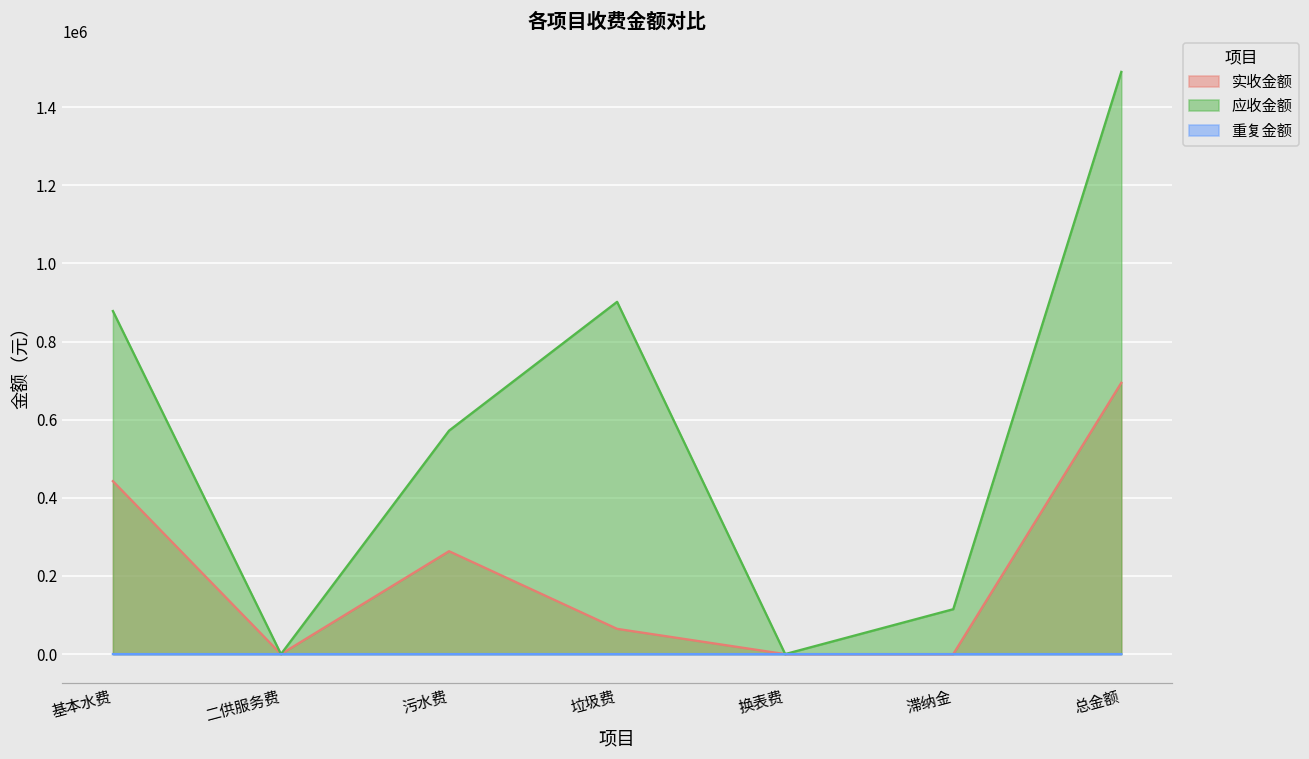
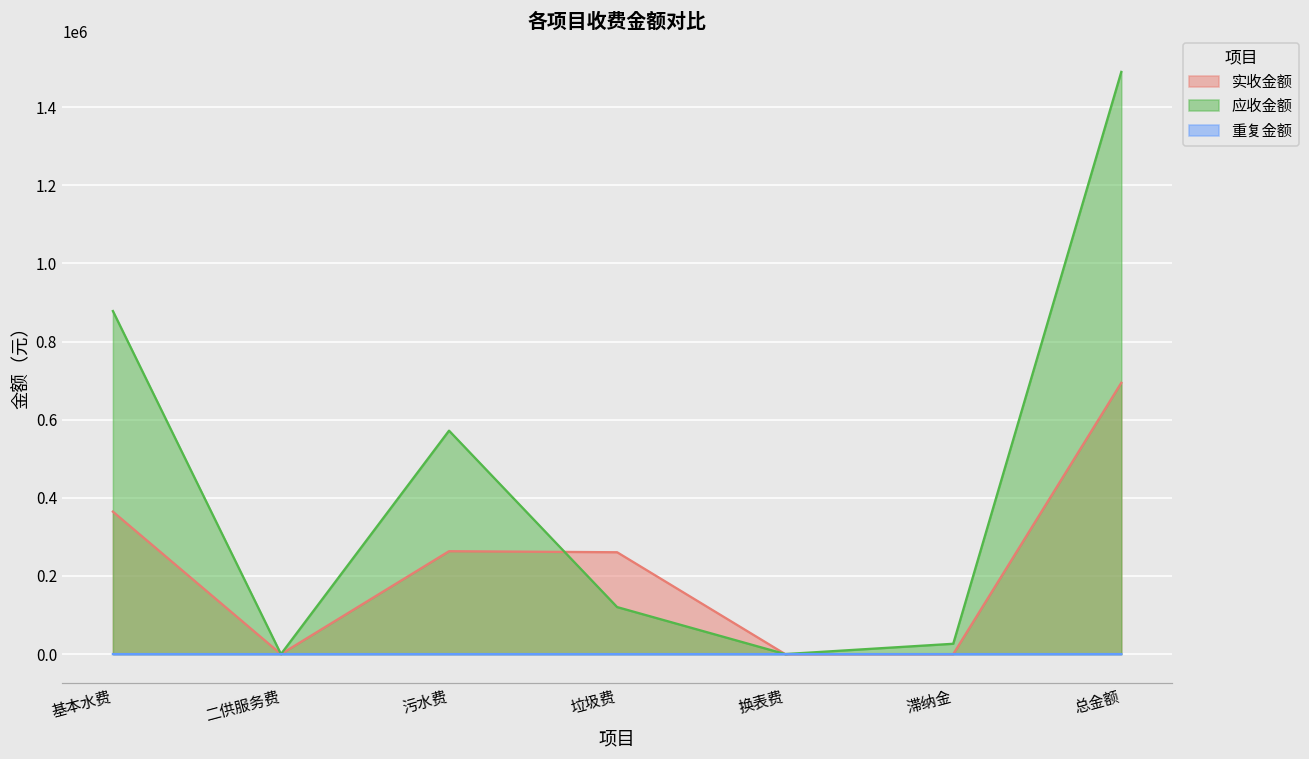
  {
    "实收金额": {
-     "基本水费": 440000,
+     "基本水费": 360000,
      "污水费": 260000,
-     "垃圾费": 60000,
+     "垃圾费": 260000,
      "总金额": 690000
    },
    "应收金额": {
      "基本水费": 880000,
      "污水费": 570000,
-     "垃圾费": 900000,
-     "滞纳金": 110000,
+     "垃圾费": 120000,
+     "滞纳金": 30000,
      "总金额": 1490000
    },
    "重复金额": {
      "基本水费": 0,
      "污水费": 0,
      "垃圾费": 0,
      "总金额": 0
    }
  }
